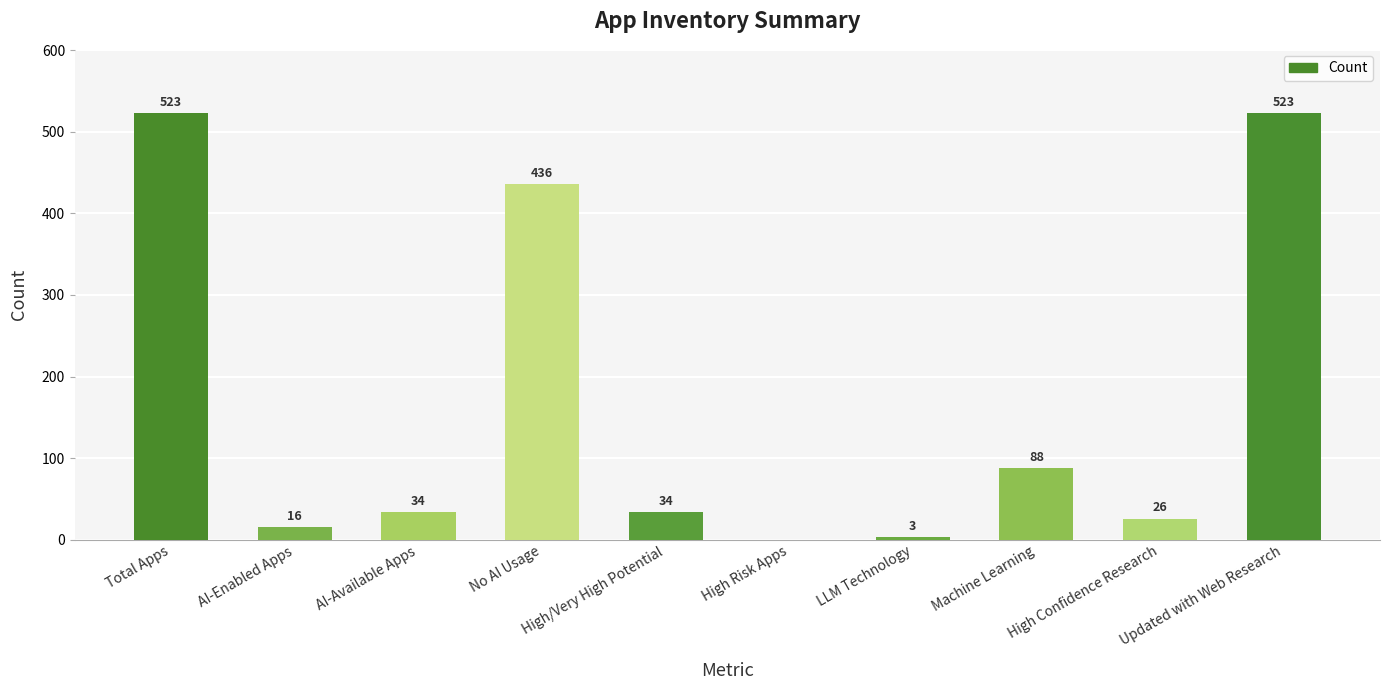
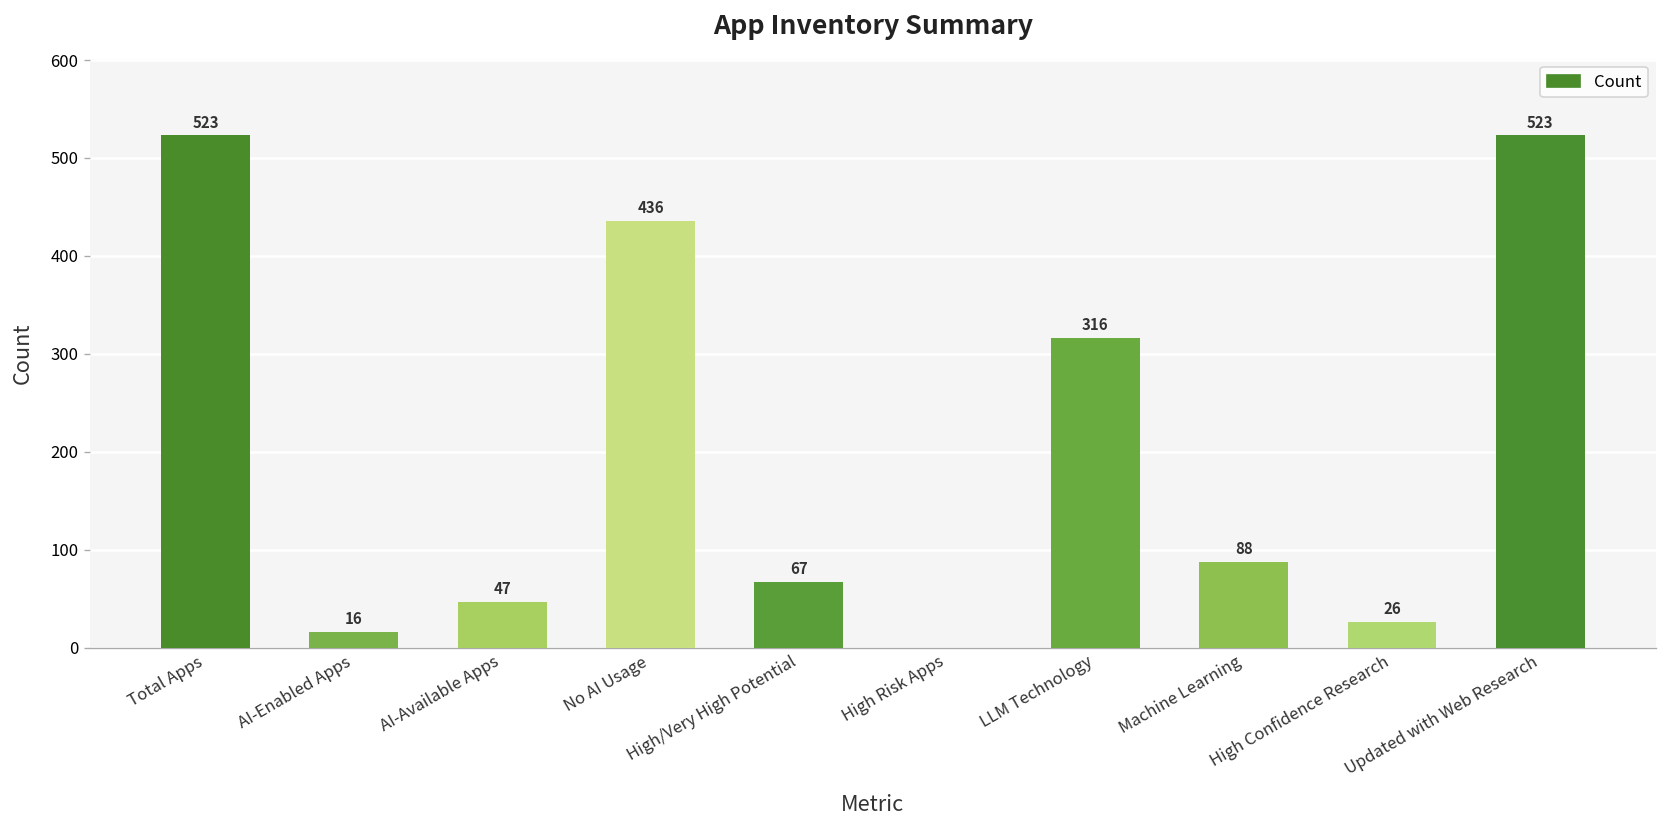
  {
    "Total Apps": 523,
    "AI-Enabled Apps": 16,
-   "AI-Available Apps": 34,
+   "AI-Available Apps": 47,
    "No AI Usage": 436,
-   "High/Very High Potential": 34,
-   "LLM Technology": 3,
+   "High/Very High Potential": 67,
+   "LLM Technology": 316,
    "Machine Learning": 88,
    "High Confidence Research": 26,
    "Updated with Web Research": 523
  }
